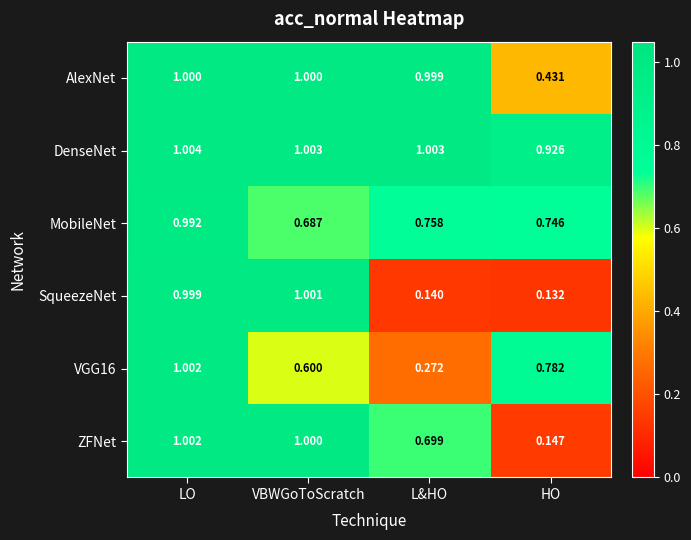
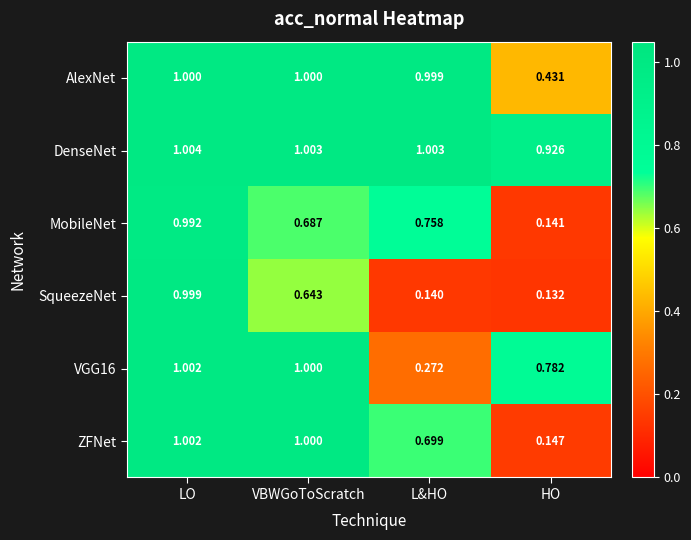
  {
    "AlexNet": {
      "LO": 1.000,
      "VBWGoToScratch": 1.000,
      "L&HO": 0.999,
      "HO": 0.431
    },
    "DenseNet": {
      "LO": 1.004,
      "VBWGoToScratch": 1.003,
      "L&HO": 1.003,
      "HO": 0.926
    },
    "MobileNet": {
      "LO": 0.992,
      "VBWGoToScratch": 0.687,
      "L&HO": 0.758,
-     "HO": 0.746
+     "HO": 0.141
    },
    "SqueezeNet": {
      "LO": 0.999,
-     "VBWGoToScratch": 1.001,
+     "VBWGoToScratch": 0.643,
      "L&HO": 0.140,
      "HO": 0.132
    },
    "VGG16": {
      "LO": 1.002,
-     "VBWGoToScratch": 0.600,
+     "VBWGoToScratch": 1.000,
      "L&HO": 0.272,
      "HO": 0.782
    },
    "ZFNet": {
      "LO": 1.002,
      "VBWGoToScratch": 1.000,
      "L&HO": 0.699,
      "HO": 0.147
    }
  }
